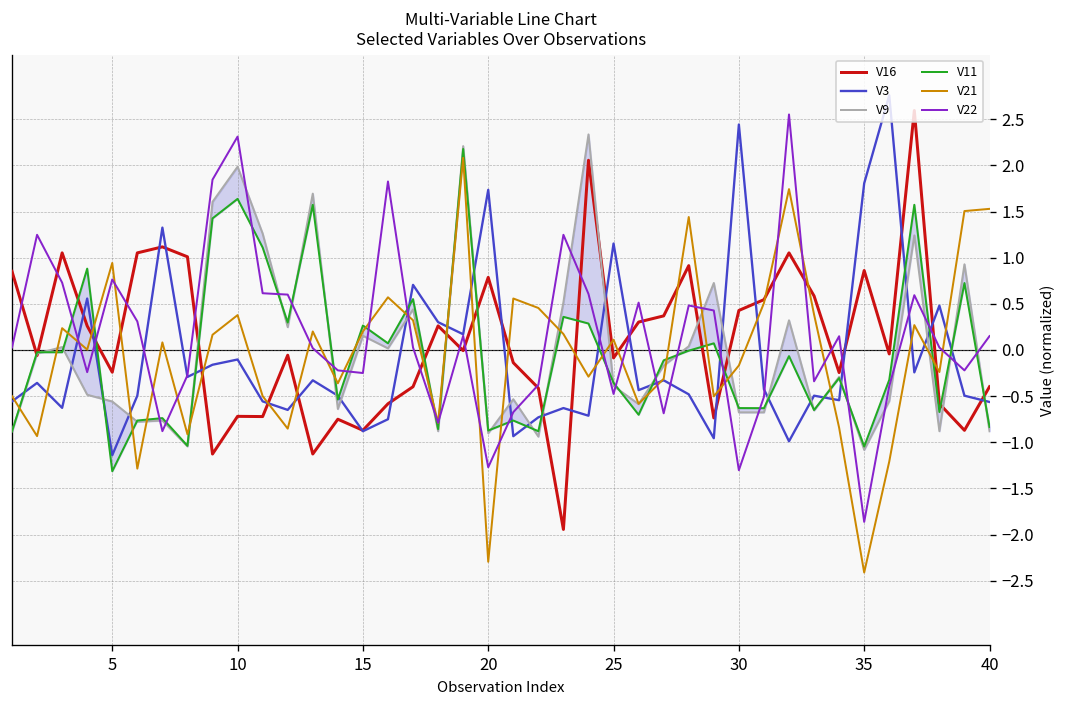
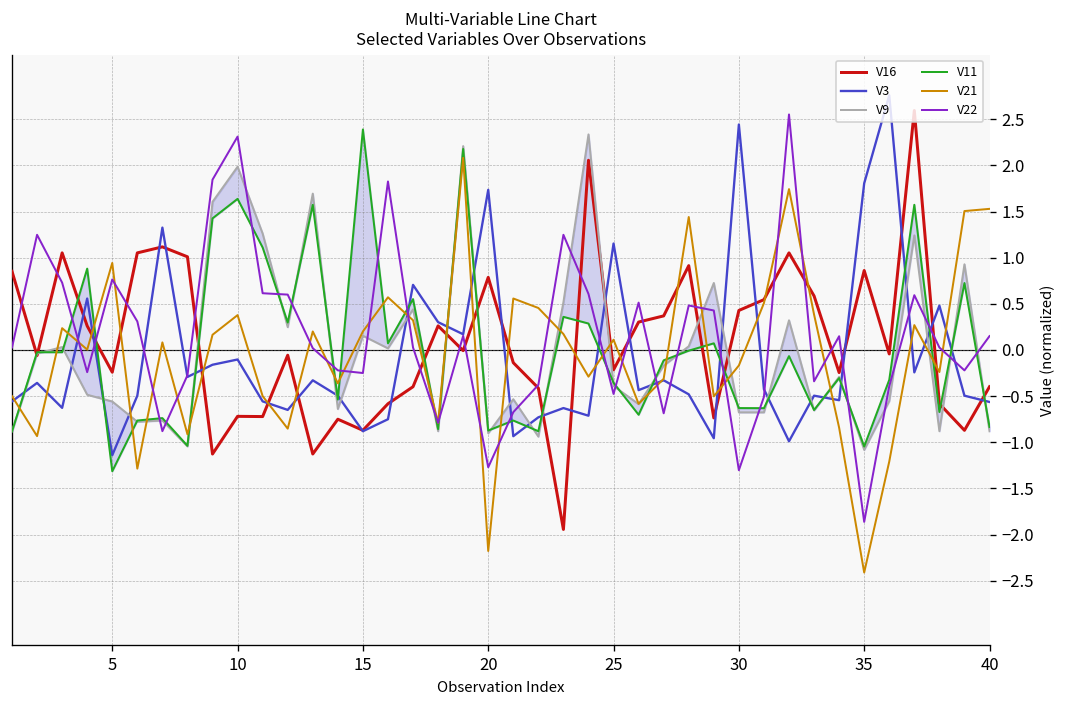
  {
    "V16": {
      "5": -0.2,
      "10": -0.7,
      "20": 0.8,
-     "25": -0.1,
+     "25": -0.2,
      "30": 0.4,
      "35": 0.9,
      "40": -0.4
    },
    "V9": {
      "15": 0.2,
      "25": -0.4,
      "30": -0.7,
      "35": -1.1,
      "40": -0.9
    },
    "V11": {
      "5": -1.3,
      "10": 1.6,
-     "15": 0.3
+     "15": 2.4
    },
    "V21": {
      "5": 0.9,
      "10": 0.4,
      "15": 0.2,
-     "20": -2.3,
+     "20": -2.2,
      "25": 0.1,
      "30": -0.2,
      "35": -2.4,
      "40": 1.5
    },
    "V22": {
      "5": 0.8,
      "10": 2.3,
      "15": -0.2,
      "20": -1.3,
      "25": -0.5,
      "30": -1.3,
      "35": -1.9,
      "40": 0.1
    }
  }
